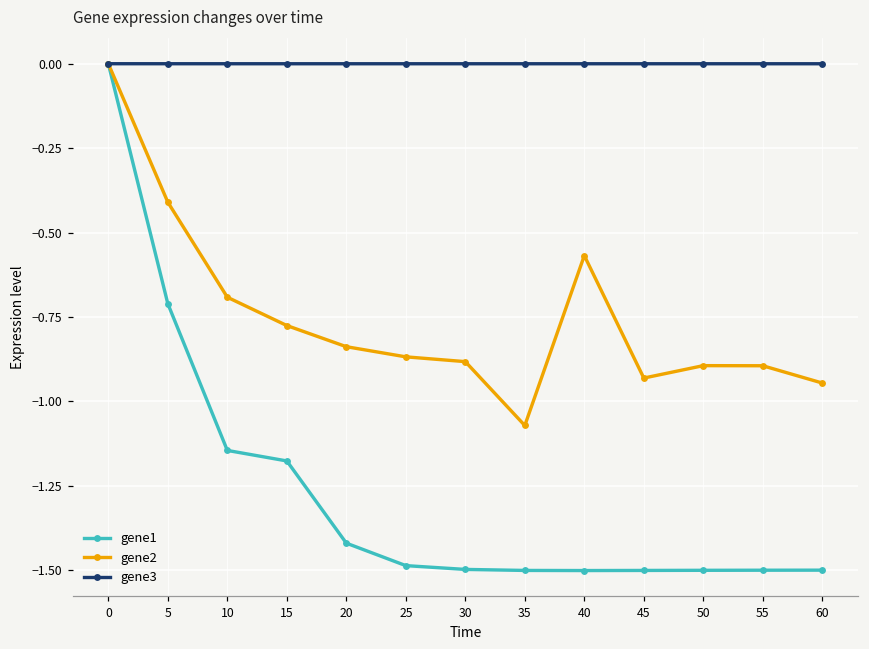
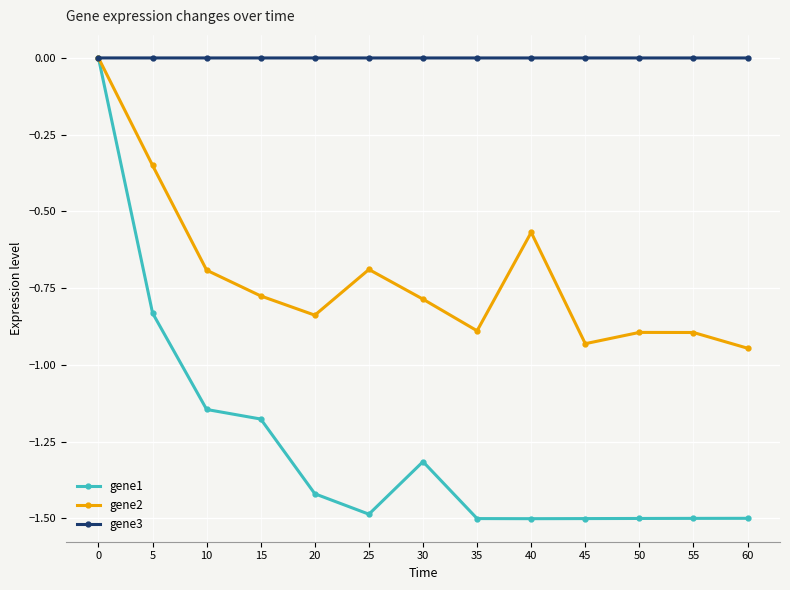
  {
    "gene1": {
-     "5": -0.71,
+     "5": -0.83,
      "10": -1.15,
      "15": -1.18,
      "20": -1.42,
      "25": -1.49,
-     "30": -1.50,
+     "30": -1.32,
      "35": -1.50,
      "40": -1.50,
      "45": -1.50,
      "50": -1.50,
      "55": -1.50,
      "60": -1.50
    },
    "gene2": {
-     "5": -0.41,
+     "5": -0.35,
      "10": -0.69,
      "15": -0.78,
      "20": -0.84,
-     "25": -0.87,
-     "30": -0.88,
-     "35": -1.07,
+     "25": -0.69,
+     "30": -0.79,
+     "35": -0.89,
      "40": -0.57,
      "45": -0.93,
      "50": -0.89,
      "55": -0.89,
      "60": -0.95
    },
    "gene3": {
      "5": 0.00,
      "10": 0.00,
      "15": 0.00,
      "20": 0.00,
      "25": 0.00,
      "30": 0.00,
      "35": 0.00,
      "40": 0.00,
      "45": 0.00,
      "50": 0.00,
      "55": 0.00,
      "60": 0.00
    }
  }
